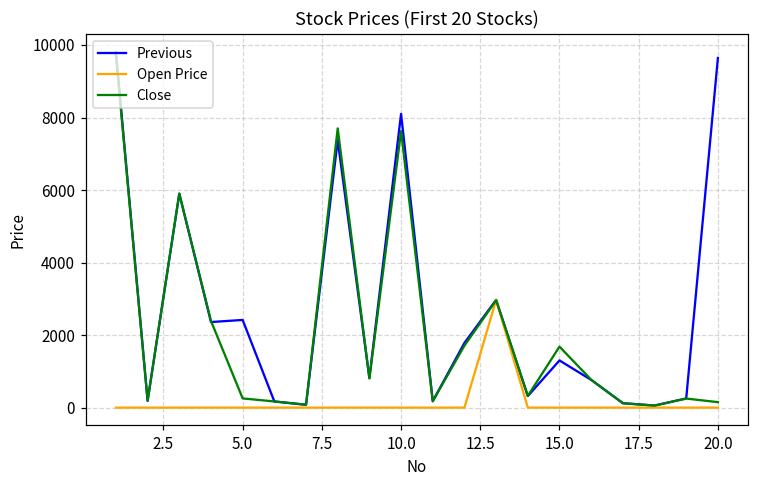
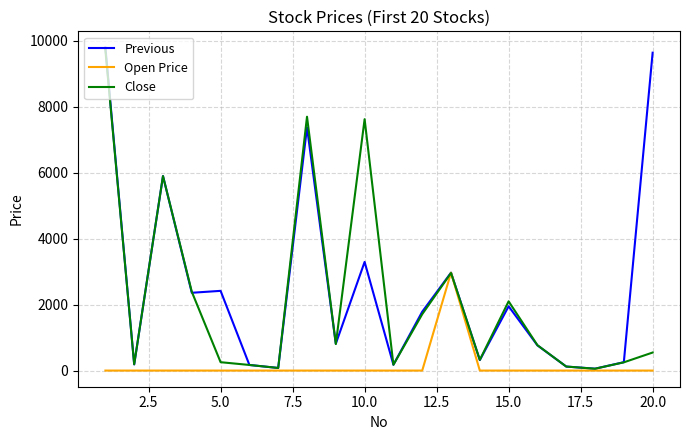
  {
    "Previous": {
      "5.0": 2400,
-     "10.0": 8100,
-     "15.0": 1300,
+     "10.0": 3300,
+     "15.0": 2000,
      "20.0": 9600
    },
    "Open Price": {
      "5.0": 0,
      "10.0": 0,
      "15.0": 0,
      "20.0": 0
    },
    "Close": {
      "5.0": 300,
      "10.0": 7600,
-     "15.0": 1700,
-     "20.0": 200
+     "15.0": 2100,
+     "20.0": 500
    }
  }
